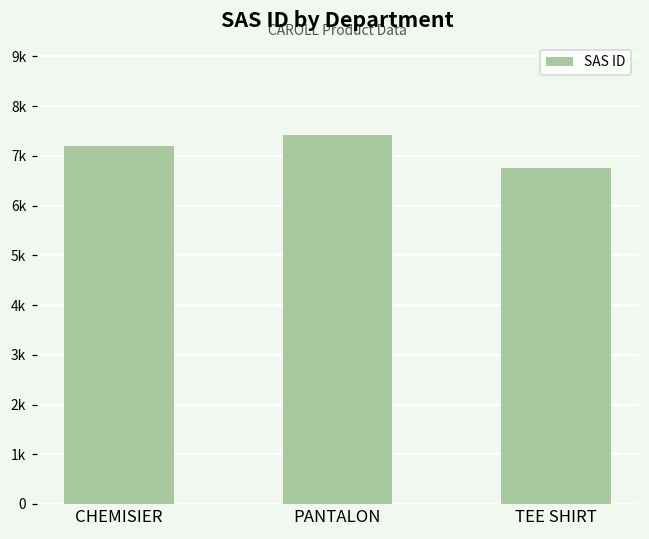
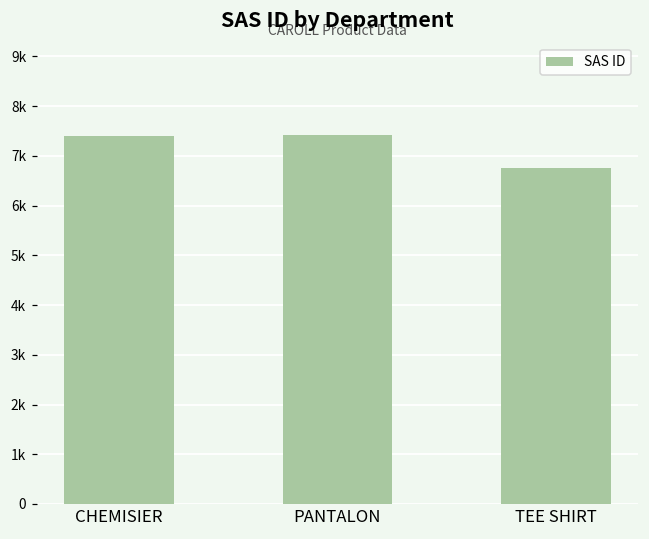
  {
-   "CHEMISIER": 7200,
+   "CHEMISIER": 7400,
    "PANTALON": 7400,
    "TEE SHIRT": 6800
  }
